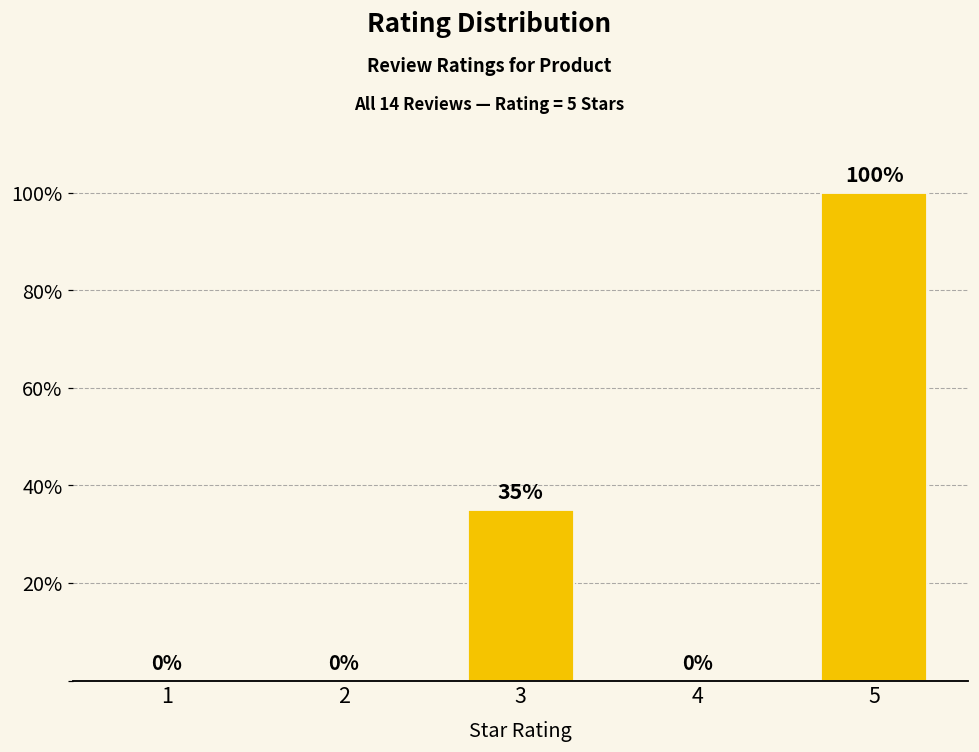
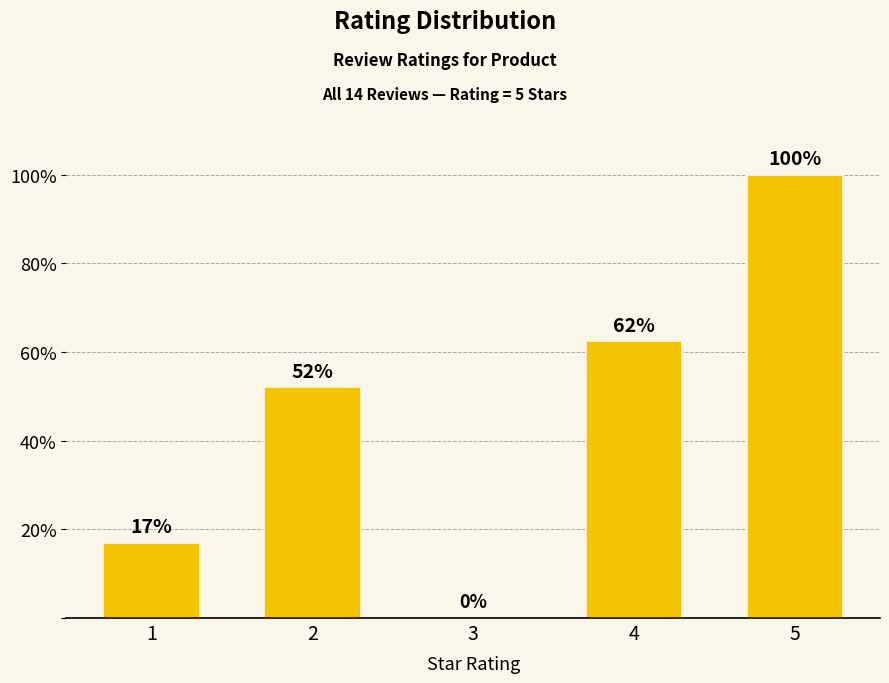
  {
-   "1": "0%",
-   "2": "0%",
-   "3": "35%",
-   "4": "0%",
+   "1": "17%",
+   "2": "52%",
+   "3": "0%",
+   "4": "62%",
    "5": "100%"
  }
